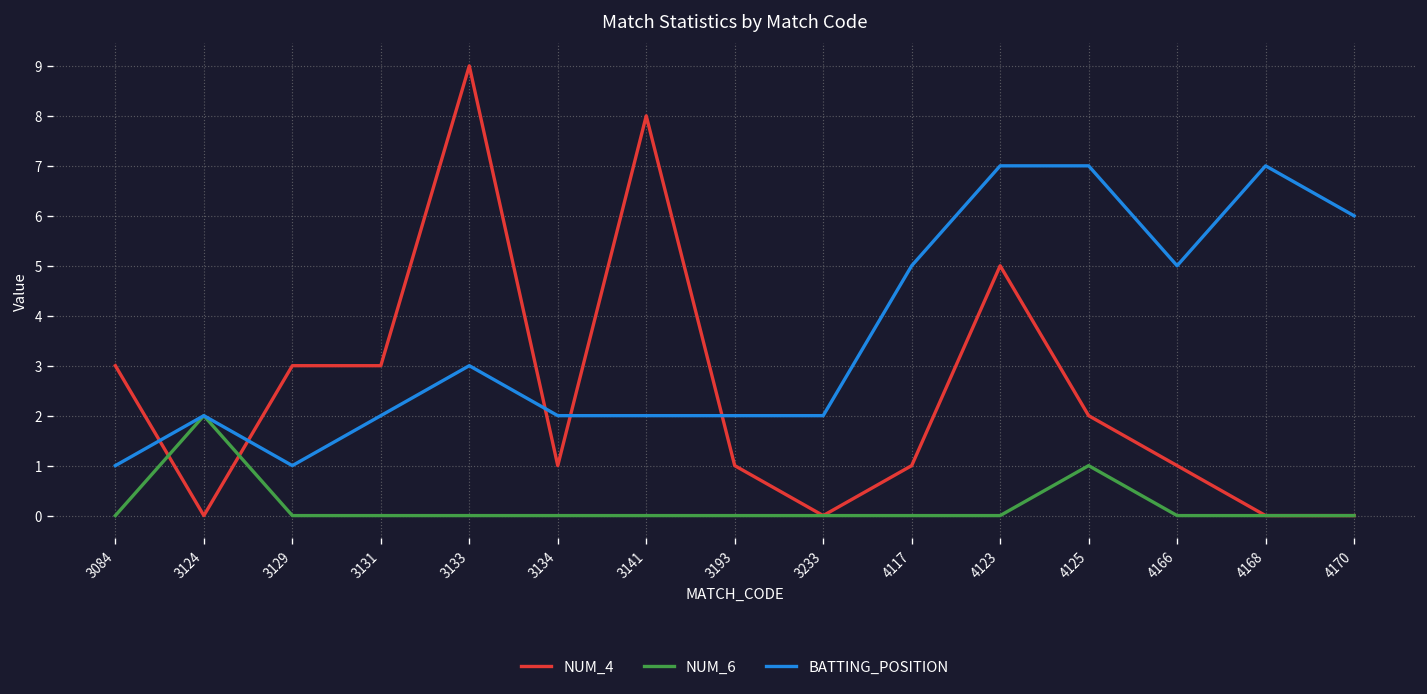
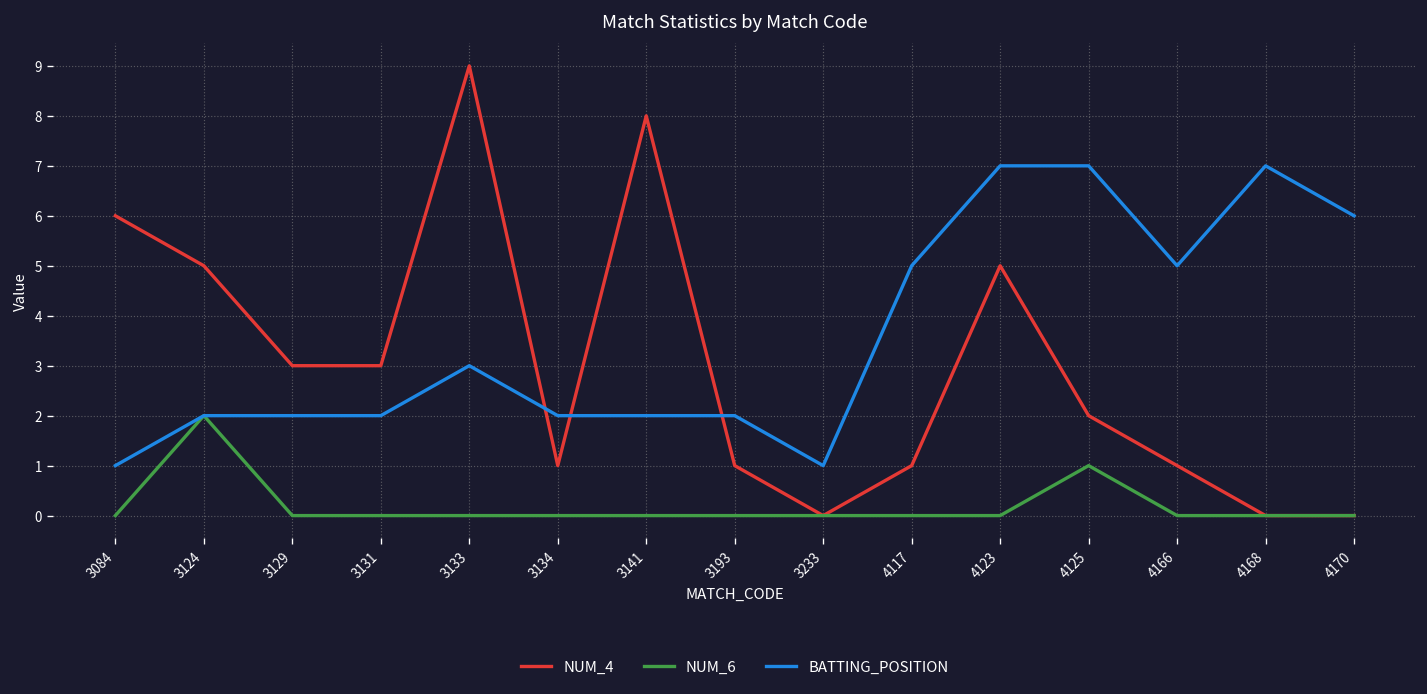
  {
    "NUM_4": {
-     "3084": 3,
-     "3124": 0,
+     "3084": 6,
+     "3124": 5,
      "3129": 3,
      "3131": 3,
      "3133": 9,
      "3134": 1,
      "3141": 8,
      "3193": 1,
      "4117": 1,
      "4123": 5,
      "4125": 2,
      "4166": 1
    },
    "NUM_6": {
      "3084": 0,
      "3129": 0,
      "3131": 0,
      "3133": 0,
      "3134": 0,
      "3141": 0,
      "3193": 0,
      "4117": 0,
      "4123": 0,
      "4125": 1,
      "4166": 0
    },
    "BATTING_POSITION": {
      "3084": 1,
-     "3129": 1,
+     "3129": 2,
      "3131": 2,
      "3133": 3,
      "3134": 2,
      "3141": 2,
      "3193": 2,
-     "3233": 2,
+     "3233": 1,
      "4117": 5,
      "4123": 7,
      "4125": 7,
      "4166": 5,
      "4168": 7,
      "4170": 6
    }
  }
